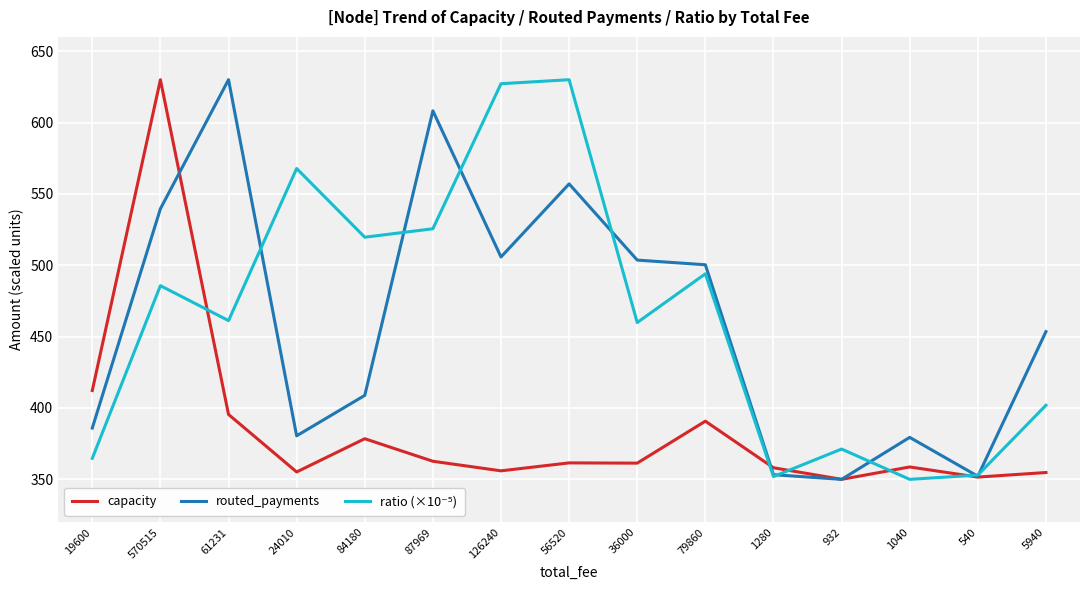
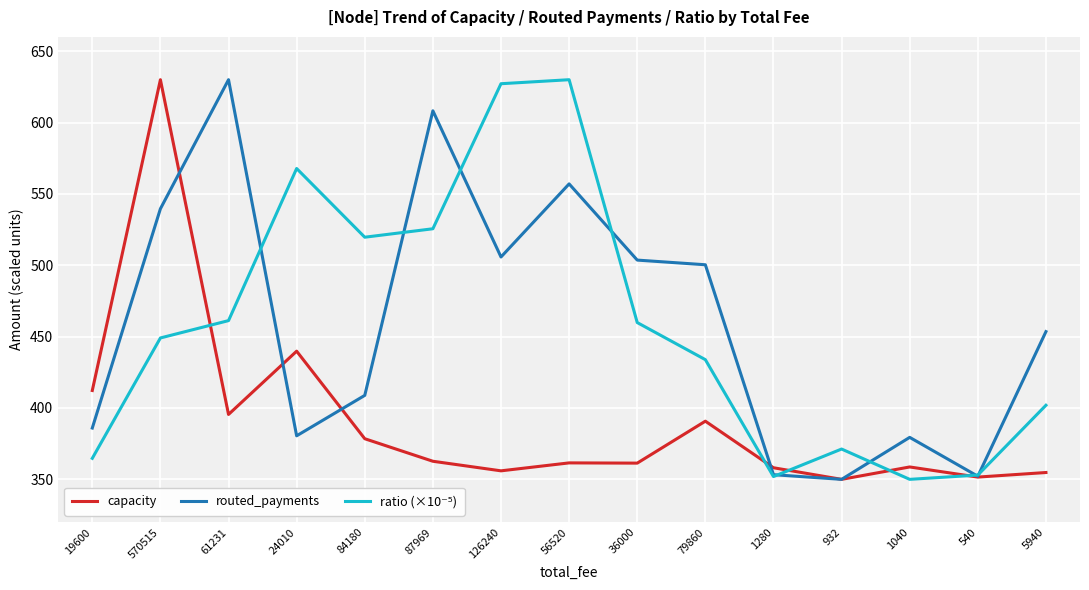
  {
    "capacity": {
      "19600": 412,
      "570515": 630,
      "61231": 395,
-     "24010": 355,
+     "24010": 440,
      "84180": 378,
      "87969": 363,
      "126240": 356,
      "56520": 362,
      "36000": 361,
      "79860": 391,
      "1280": 358,
      "1040": 359,
      "5940": 355
    },
    "routed_payments": {
      "19600": 386,
      "570515": 540,
      "61231": 630,
      "24010": 381,
      "84180": 409,
      "87969": 608,
      "126240": 506,
      "56520": 557,
      "36000": 504,
      "79860": 500,
      "1040": 379,
      "5940": 454
    },
    "ratio (×10⁻⁵)": {
      "19600": 365,
-     "570515": 486,
+     "570515": 449,
      "61231": 461,
      "24010": 568,
      "84180": 520,
      "87969": 526,
      "126240": 627,
      "56520": 630,
      "36000": 460,
-     "79860": 494,
+     "79860": 434,
      "932": 371,
      "1040": 350,
      "5940": 402
    }
  }
